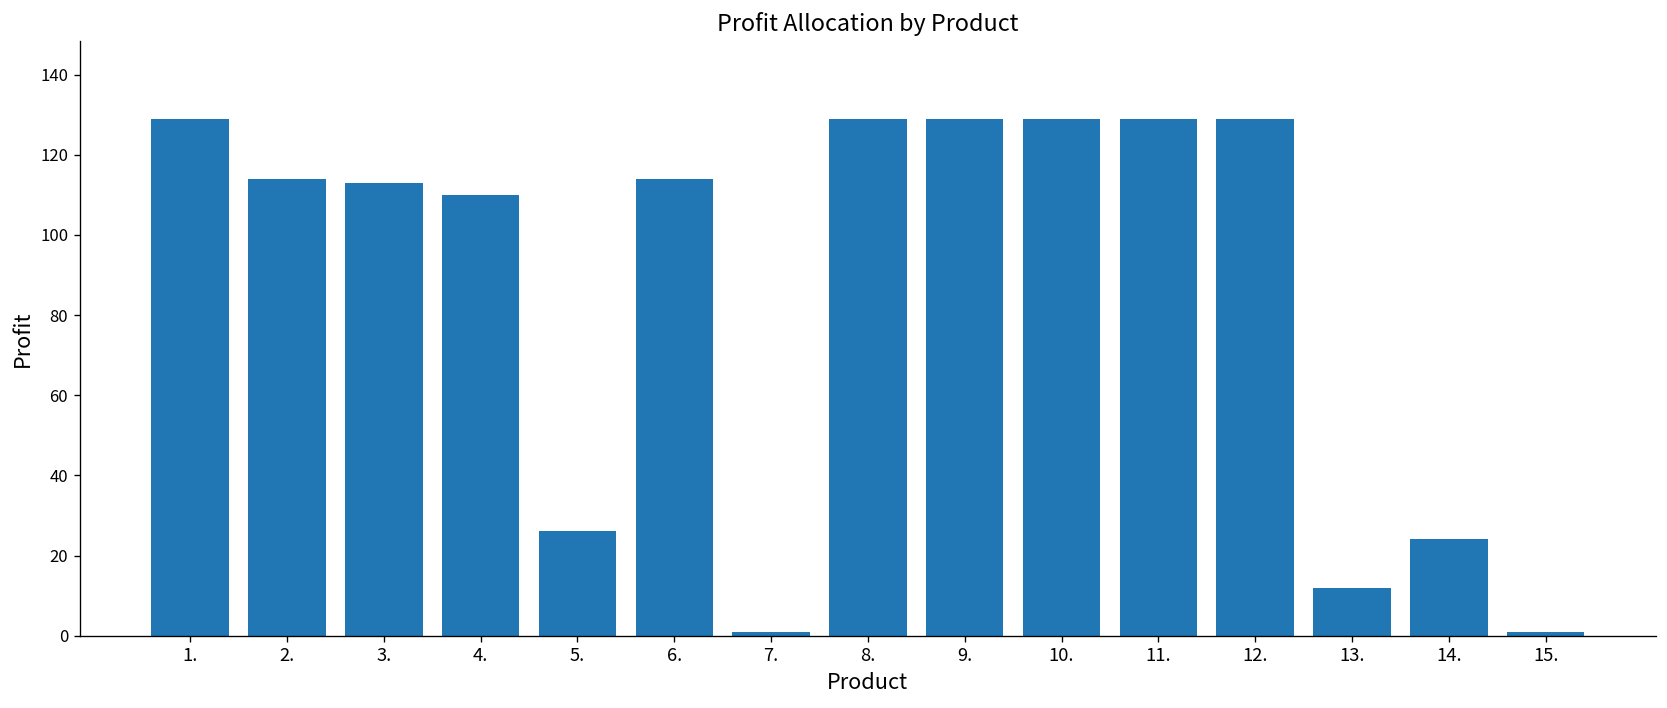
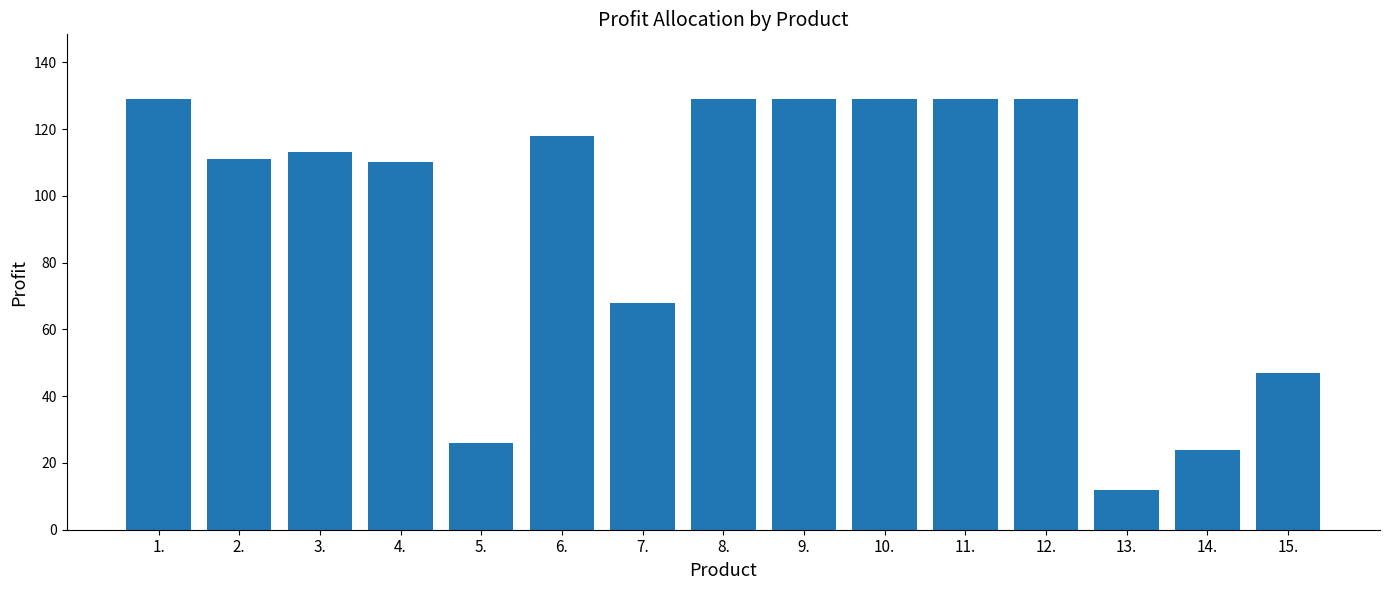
  {
    "1.": 129,
-   "2.": 114,
+   "2.": 111,
    "3.": 113,
    "4.": 110,
    "5.": 26,
-   "6.": 114,
-   "7.": 1,
+   "6.": 118,
+   "7.": 68,
    "8.": 129,
    "9.": 129,
    "10.": 129,
    "11.": 129,
    "12.": 129,
    "13.": 12,
    "14.": 24,
-   "15.": 1
+   "15.": 47
  }
